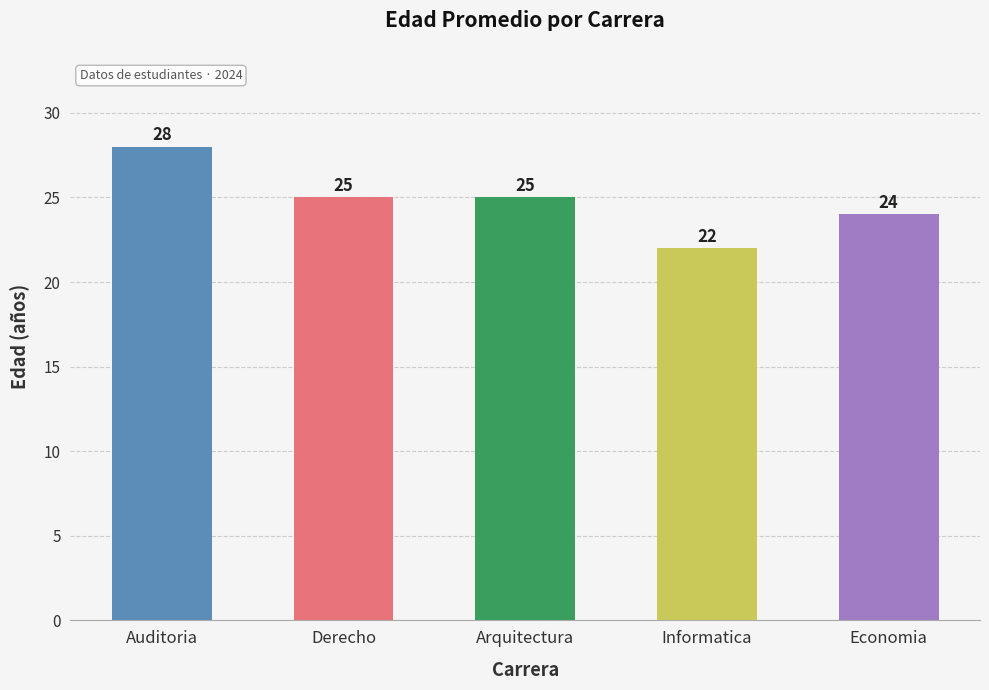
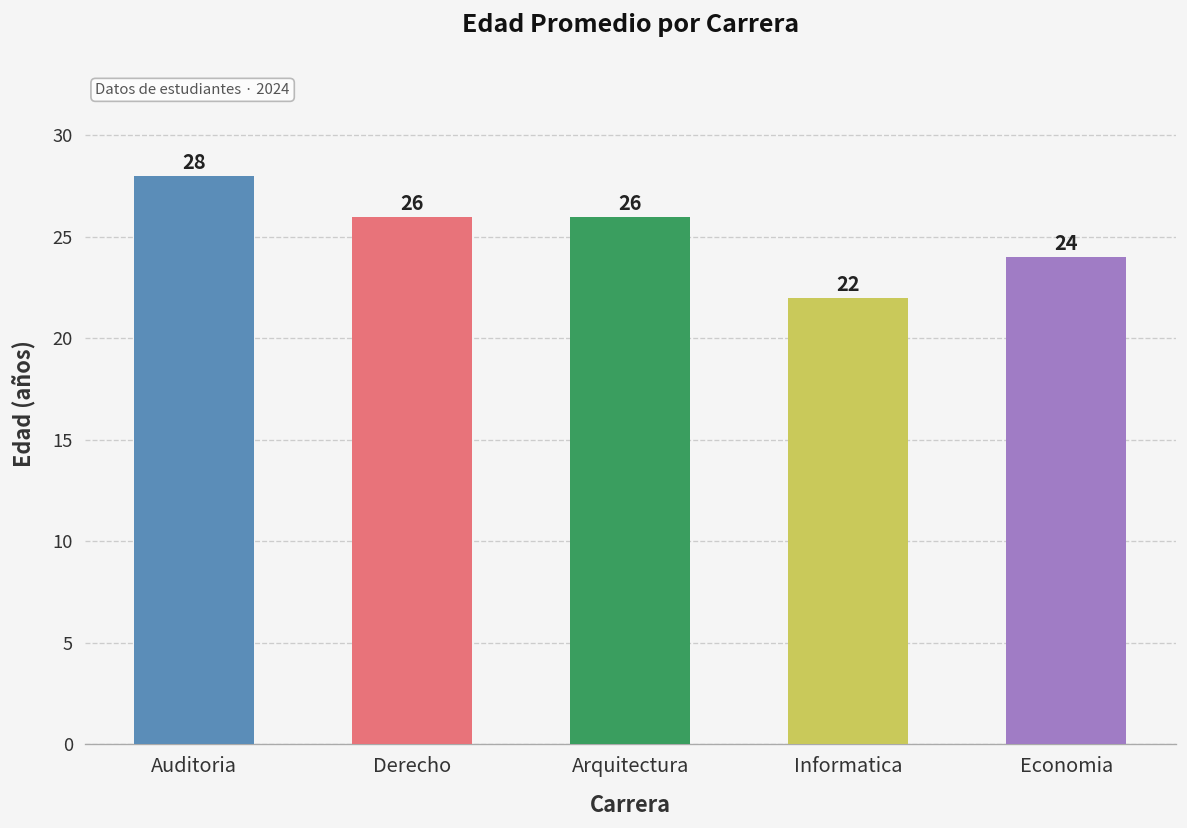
  {
    "Auditoria": 28,
-   "Derecho": 25,
-   "Arquitectura": 25,
+   "Derecho": 26,
+   "Arquitectura": 26,
    "Informatica": 22,
    "Economia": 24
  }
